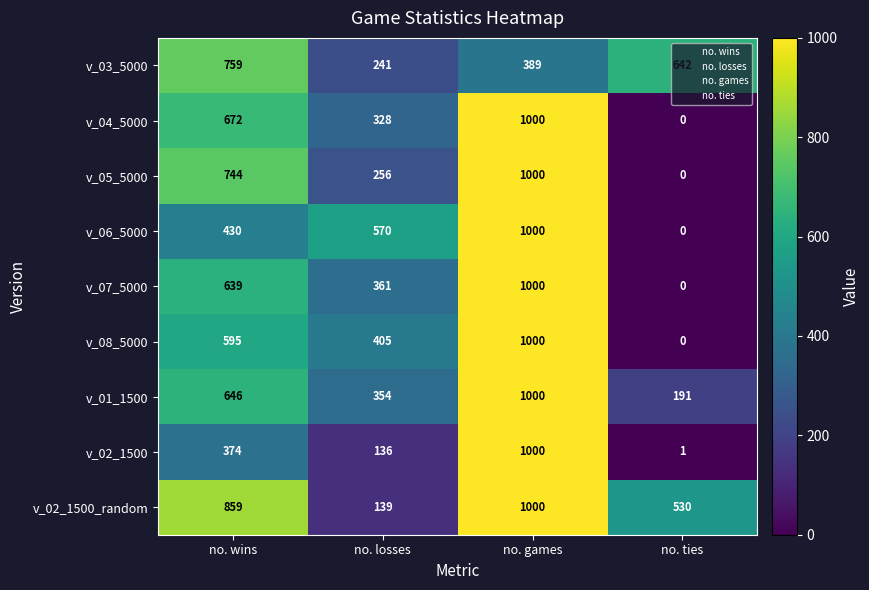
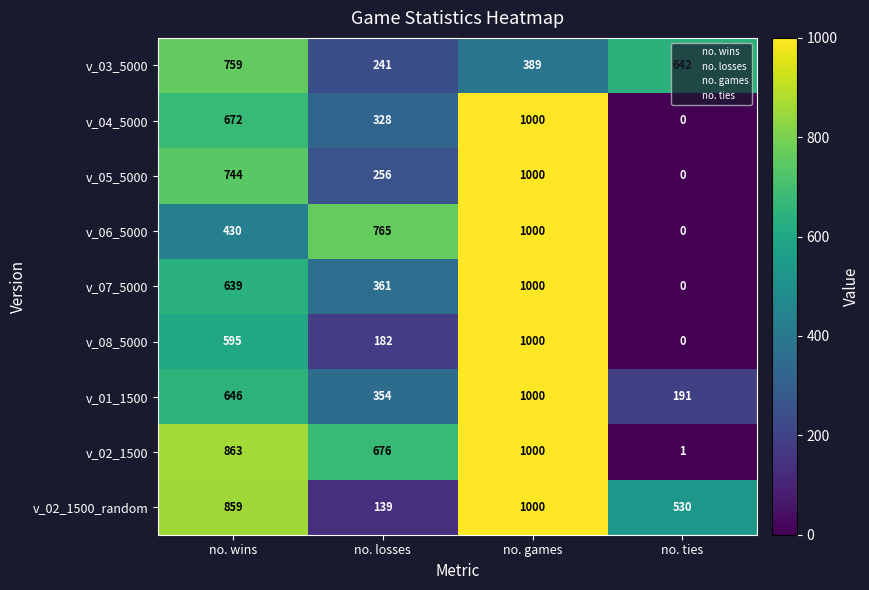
  {
    "v_03_5000": {
      "no. wins": 759,
      "no. losses": 241,
      "no. games": 389
    },
    "v_04_5000": {
      "no. wins": 672,
      "no. losses": 328,
      "no. games": 1000,
      "no. ties": 0
    },
    "v_05_5000": {
      "no. wins": 744,
      "no. losses": 256,
      "no. games": 1000,
      "no. ties": 0
    },
    "v_06_5000": {
      "no. wins": 430,
-     "no. losses": 570,
+     "no. losses": 765,
      "no. games": 1000,
      "no. ties": 0
    },
    "v_07_5000": {
      "no. wins": 639,
      "no. losses": 361,
      "no. games": 1000,
      "no. ties": 0
    },
    "v_08_5000": {
      "no. wins": 595,
-     "no. losses": 405,
+     "no. losses": 182,
      "no. games": 1000,
      "no. ties": 0
    },
    "v_01_1500": {
      "no. wins": 646,
      "no. losses": 354,
      "no. games": 1000,
      "no. ties": 191
    },
    "v_02_1500": {
-     "no. wins": 374,
-     "no. losses": 136,
+     "no. wins": 863,
+     "no. losses": 676,
      "no. games": 1000,
      "no. ties": 1
    },
    "v_02_1500_random": {
      "no. wins": 859,
      "no. losses": 139,
      "no. games": 1000,
      "no. ties": 530
    }
  }
